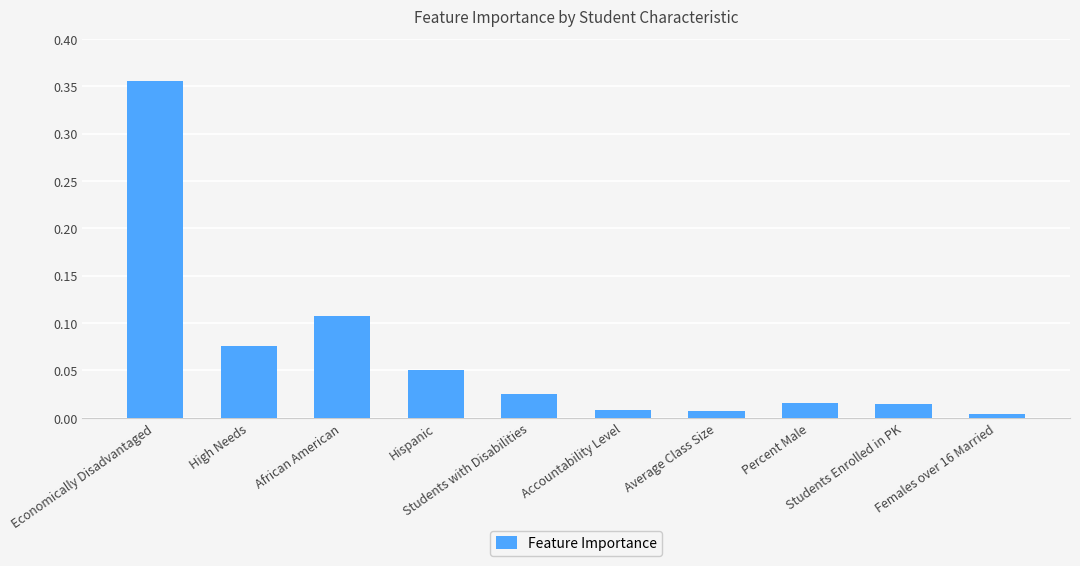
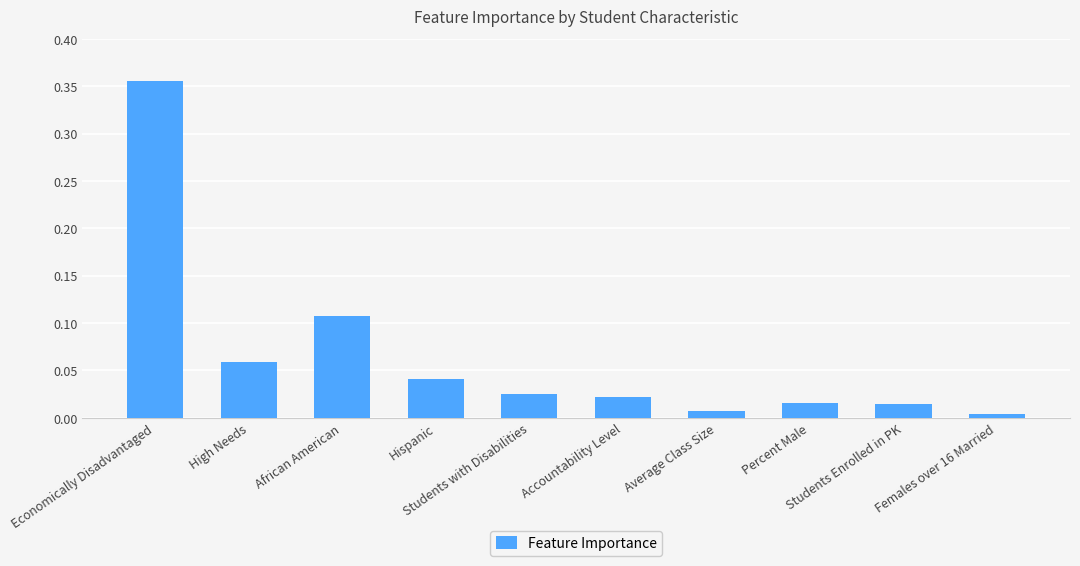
  {
    "Economically Disadvantaged": 0.36,
-   "High Needs": 0.08,
+   "High Needs": 0.06,
    "African American": 0.11,
-   "Hispanic": 0.05,
+   "Hispanic": 0.04,
    "Students with Disabilities": 0.03,
-   "Accountability Level": 0.01,
+   "Accountability Level": 0.02,
    "Average Class Size": 0.01,
    "Percent Male": 0.02,
    "Students Enrolled in PK": 0.01,
    "Females over 16 Married": 0.00
  }
